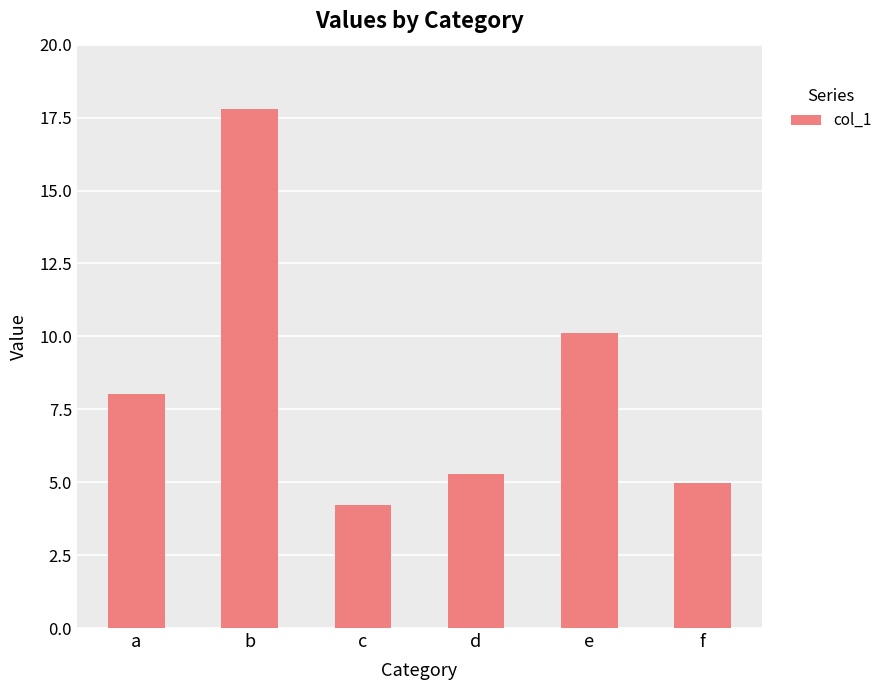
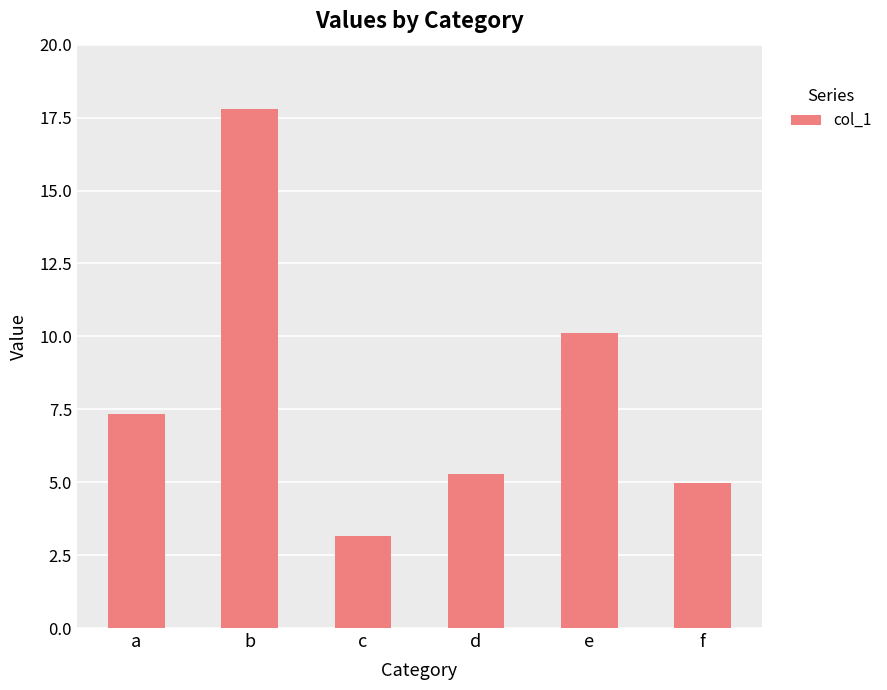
  {
-   "a": 8.0,
+   "a": 7.3,
    "b": 17.8,
-   "c": 4.2,
+   "c": 3.2,
    "d": 5.3,
    "e": 10.1,
    "f": 5.0
  }
